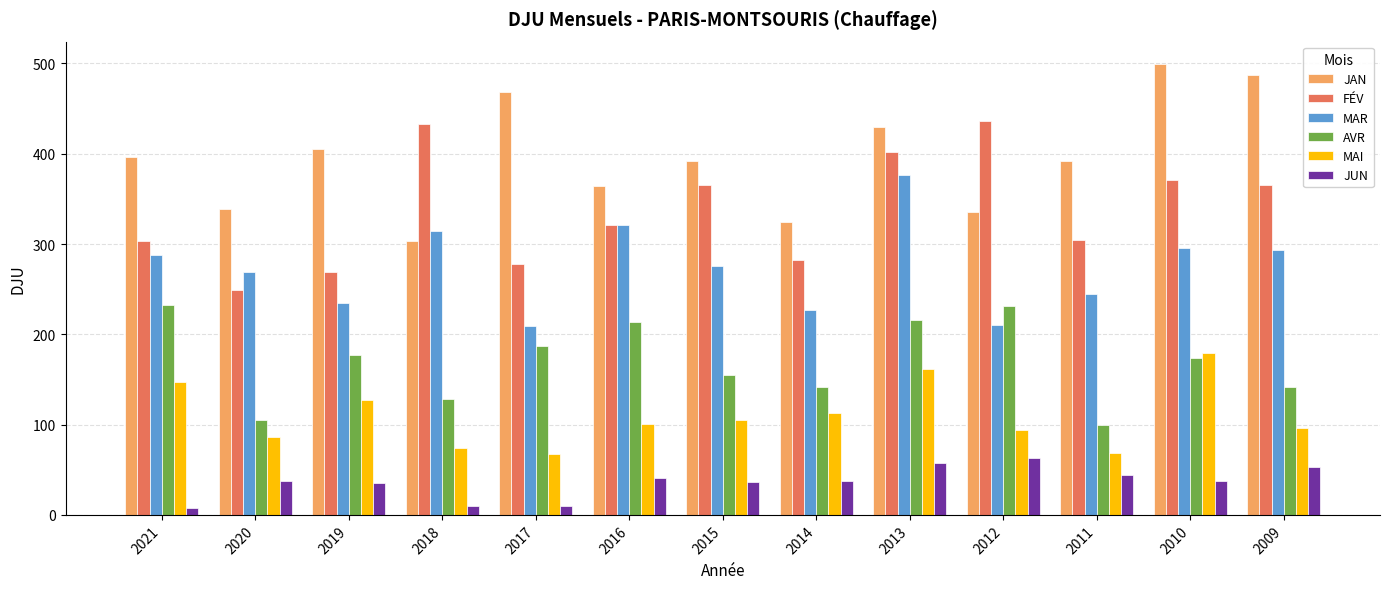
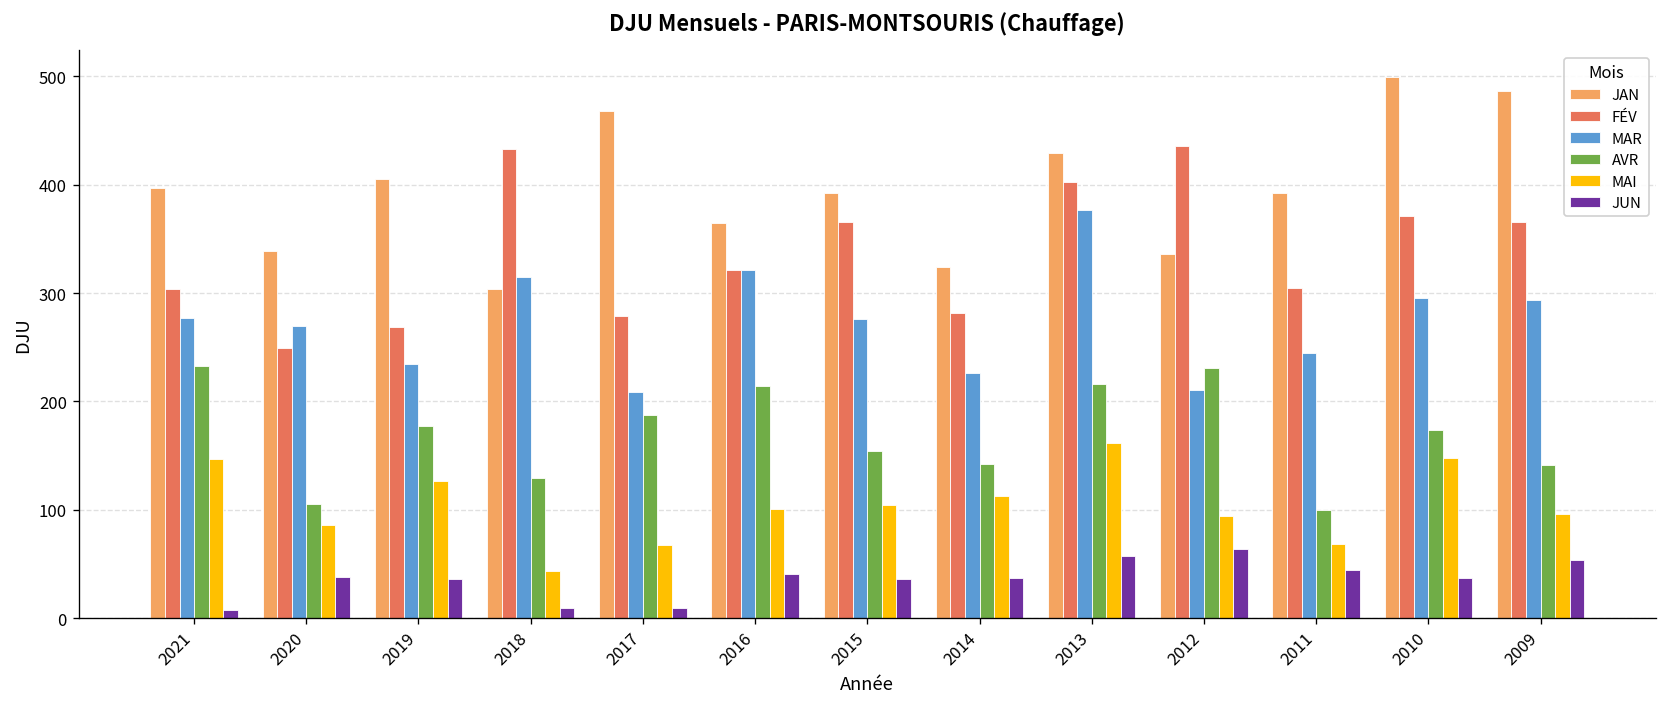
  {
    "MAR": {
-     "2021": 290,
+     "2021": 280,
      "2020": 270,
      "2019": 230,
      "2018": 310,
      "2017": 210,
      "2016": 320,
      "2015": 280,
      "2014": 230,
      "2013": 380,
      "2012": 210,
      "2011": 250,
      "2010": 300,
      "2009": 290
    },
    "AVR": {
      "2021": 230,
      "2020": 110,
      "2019": 180,
      "2018": 130,
      "2017": 190,
      "2016": 210,
      "2015": 150,
      "2014": 140,
      "2013": 220,
      "2012": 230,
      "2011": 100,
      "2010": 170,
      "2009": 140
    },
    "MAI": {
      "2021": 150,
      "2020": 90,
      "2019": 130,
-     "2018": 70,
+     "2018": 40,
      "2017": 70,
      "2016": 100,
      "2015": 100,
      "2014": 110,
      "2013": 160,
      "2012": 90,
      "2011": 70,
-     "2010": 180,
+     "2010": 150,
      "2009": 100
    },
    "JUN": {
      "2021": 10,
      "2020": 40,
      "2019": 40,
      "2018": 10,
      "2017": 10,
      "2016": 40,
      "2015": 40,
      "2014": 40,
      "2013": 60,
      "2012": 60,
      "2011": 40,
      "2010": 40,
      "2009": 50
    }
  }
